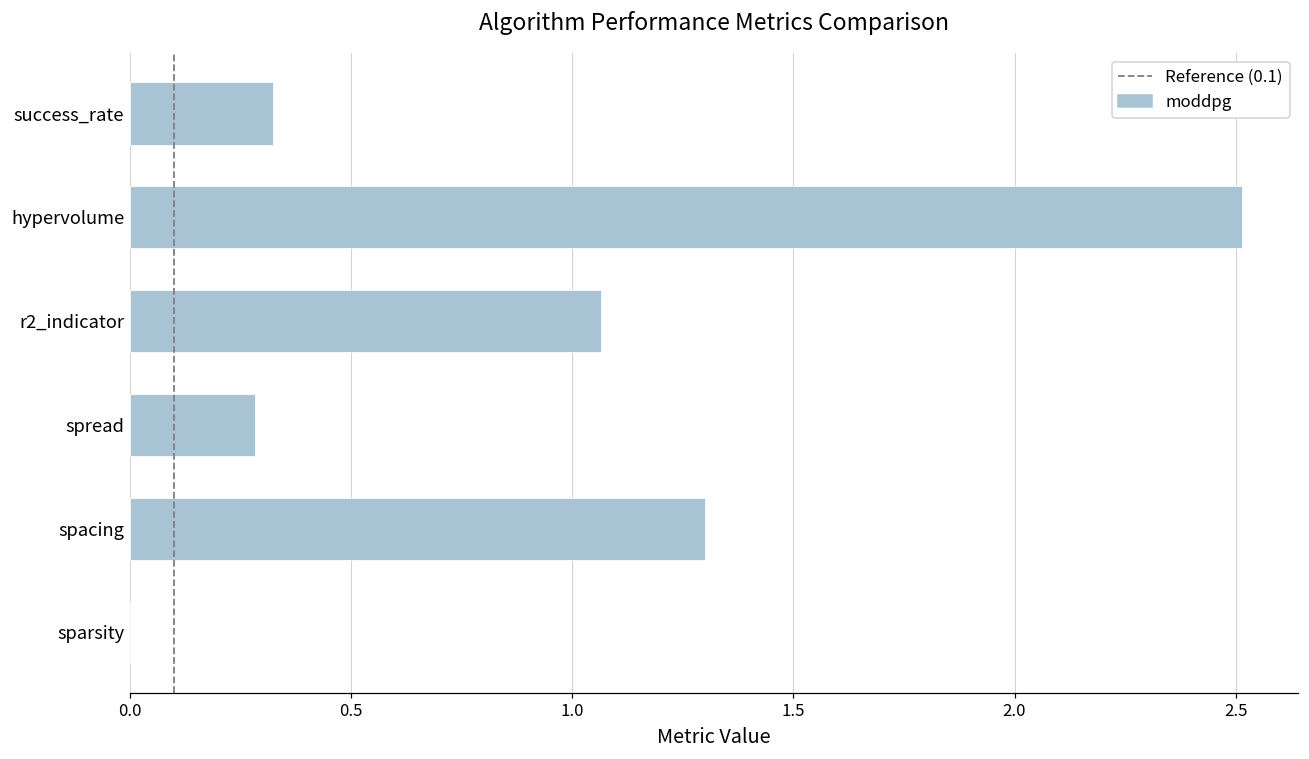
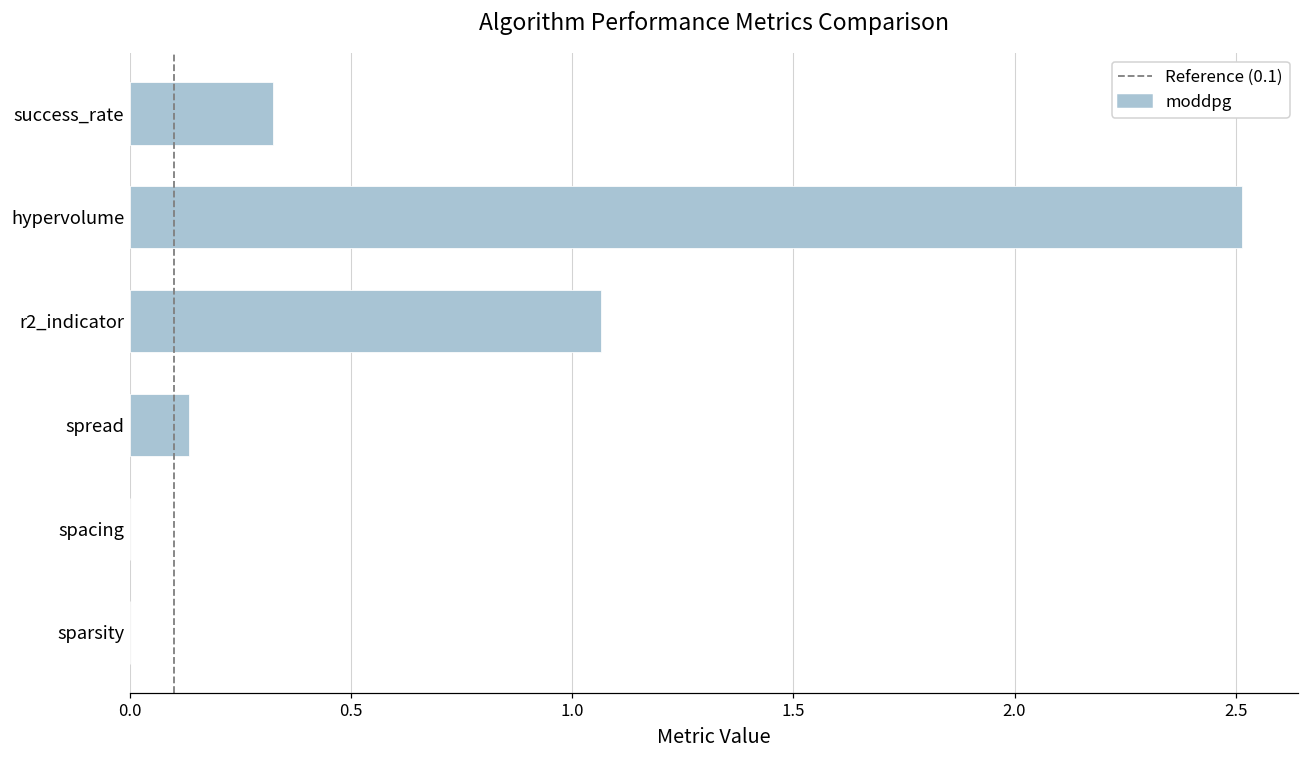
  {
    "success_rate": 0.33,
    "hypervolume": 2.52,
    "r2_indicator": 1.07,
-   "spread": 0.28,
-   "spacing": 1.3,
+   "spread": 0.14,
+   "spacing": 0.0,
    "sparsity": 0.00
  }
